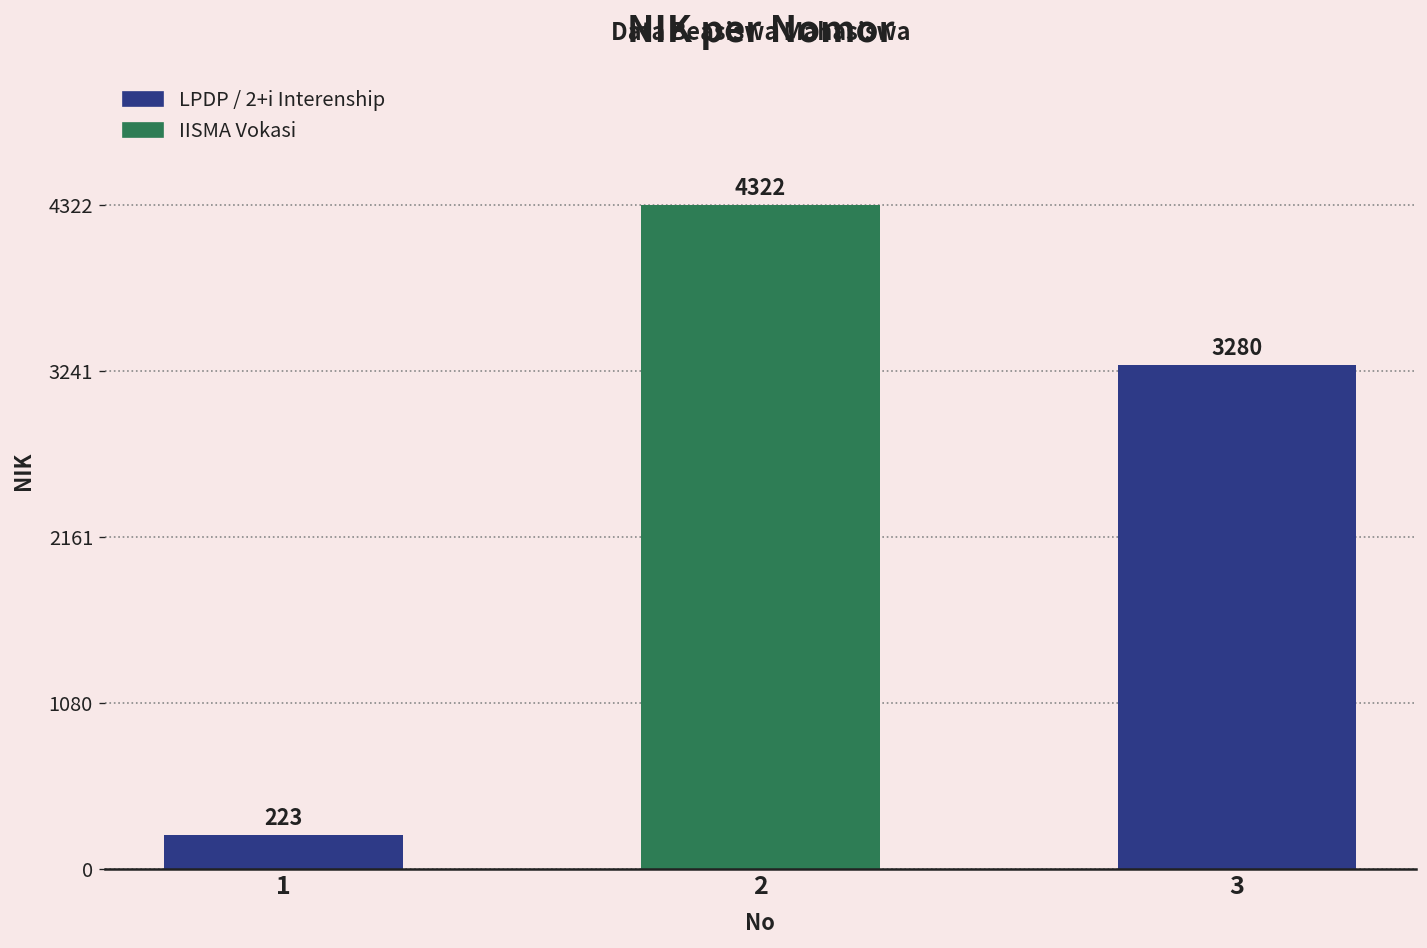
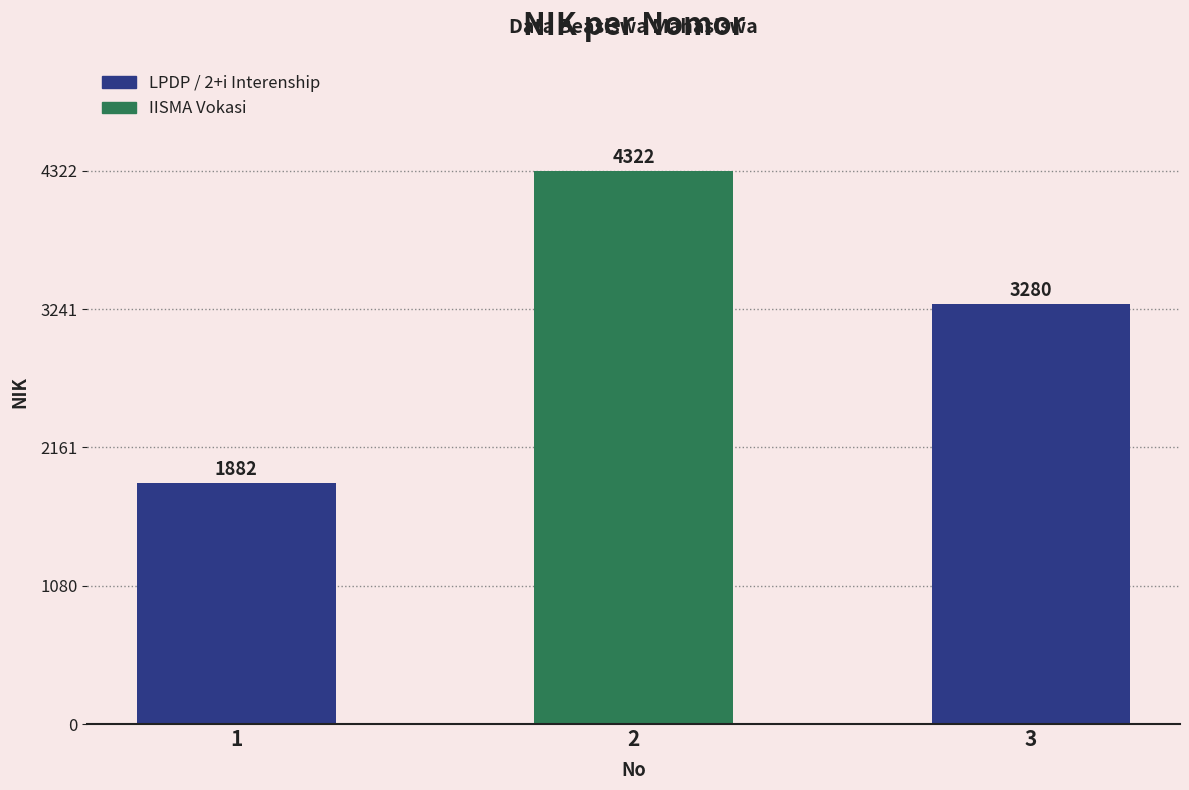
  {
-   "1": 223,
+   "1": 1882,
    "2": 4322,
    "3": 3280
  }
